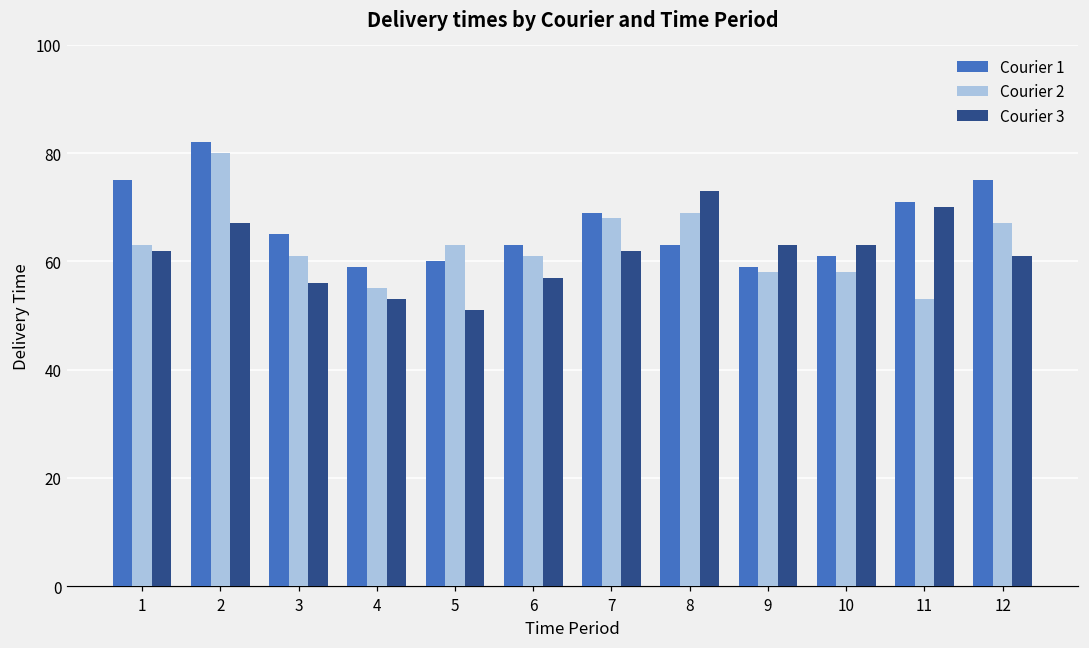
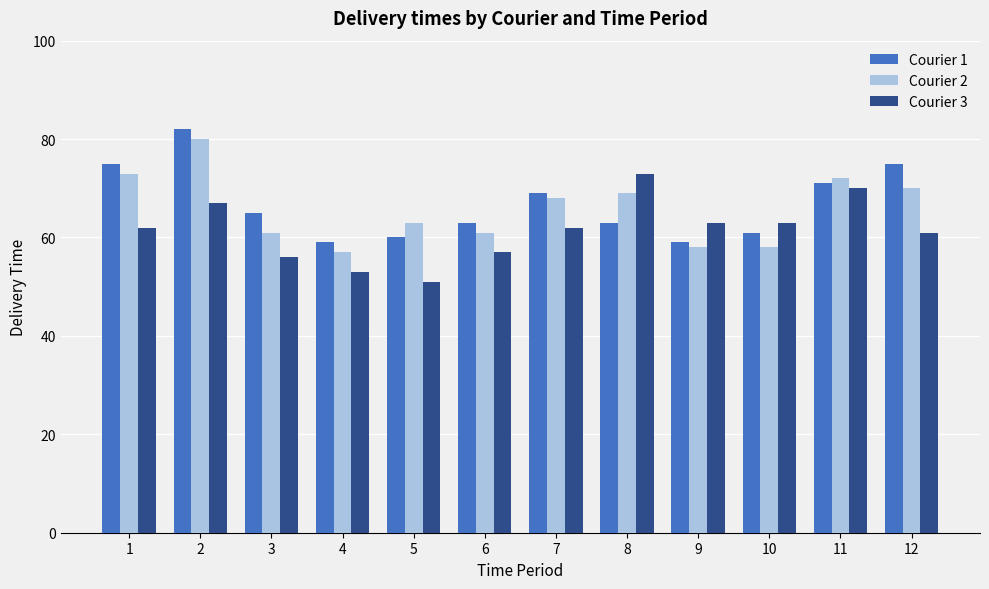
  {
    "Courier 1": {
      "1": 75,
      "2": 82,
      "3": 65,
      "4": 59,
      "5": 60,
      "6": 63,
      "7": 69,
      "8": 63,
      "9": 59,
      "10": 61,
      "11": 71,
      "12": 75
    },
    "Courier 2": {
-     "1": 63,
+     "1": 73,
      "2": 80,
      "3": 61,
-     "4": 55,
+     "4": 57,
      "5": 63,
      "6": 61,
      "7": 68,
      "8": 69,
      "9": 58,
      "10": 58,
-     "11": 53,
-     "12": 67
+     "11": 72,
+     "12": 70
    },
    "Courier 3": {
      "1": 62,
      "2": 67,
      "3": 56,
      "4": 53,
      "5": 51,
      "6": 57,
      "7": 62,
      "8": 73,
      "9": 63,
      "10": 63,
      "11": 70,
      "12": 61
    }
  }
